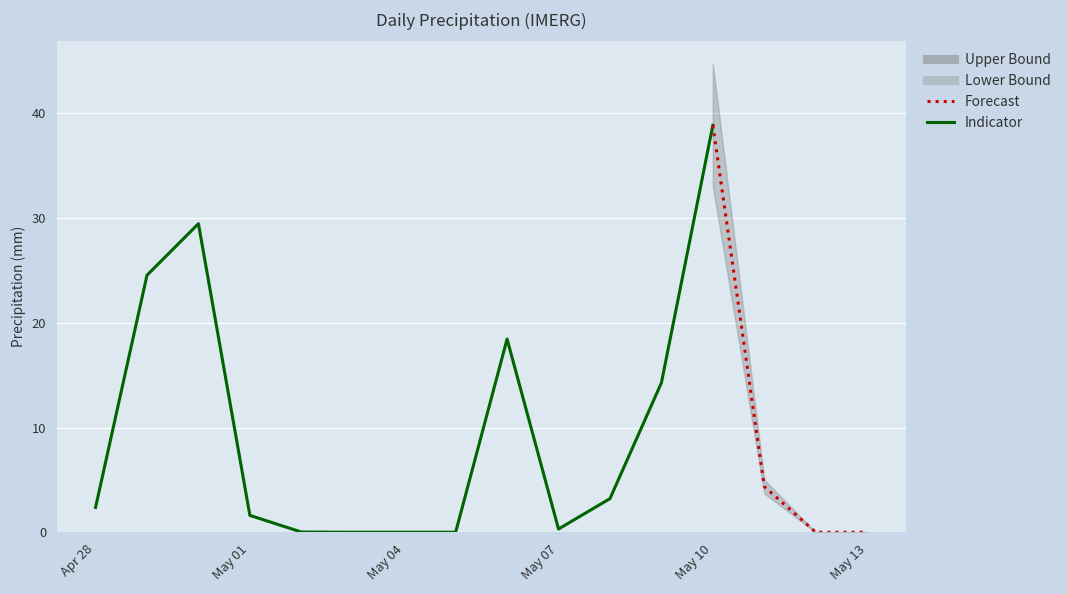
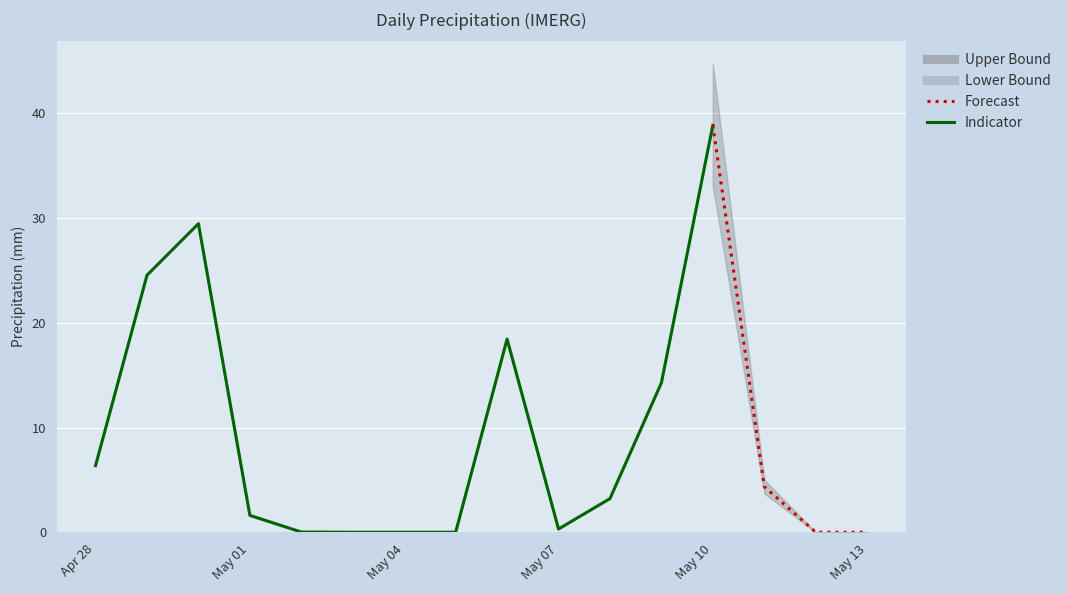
  {
    "Indicator": {
-     "Apr 28": 2,
+     "Apr 28": 6,
      "May 01": 2,
      "May 04": 0,
      "May 07": 0
    }
  }
